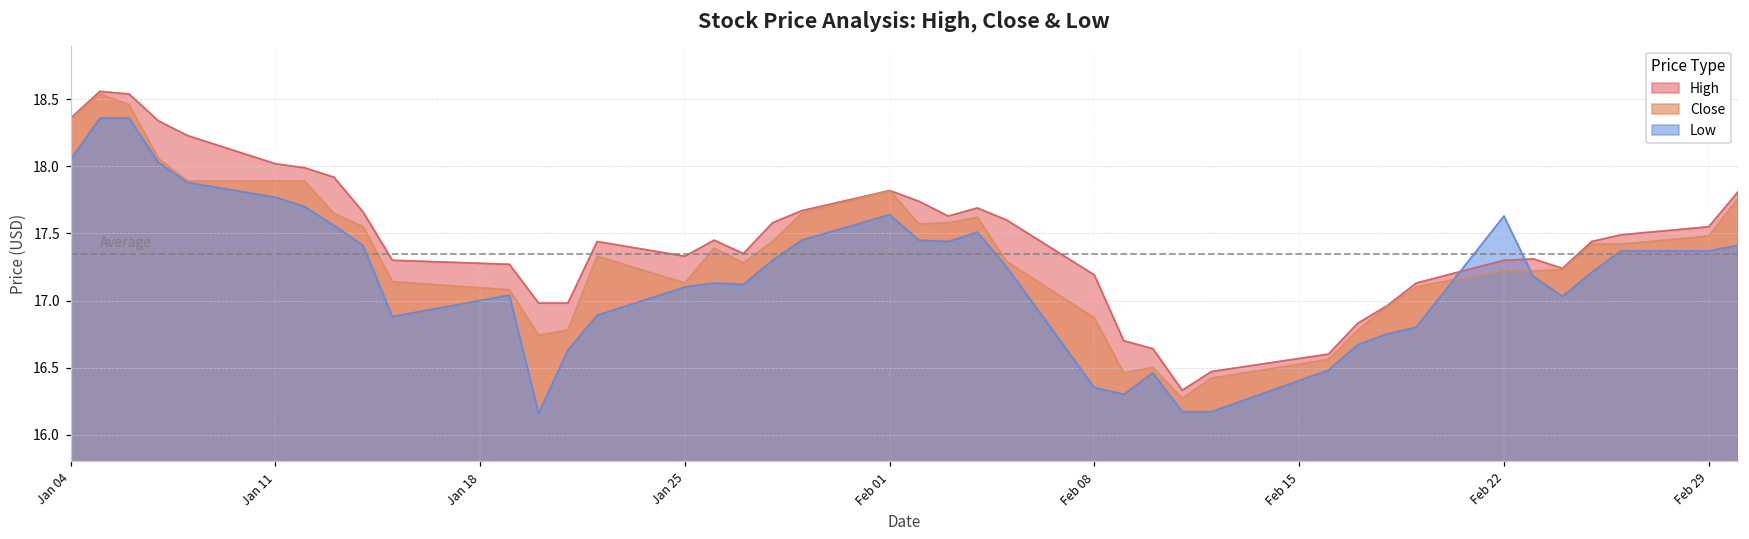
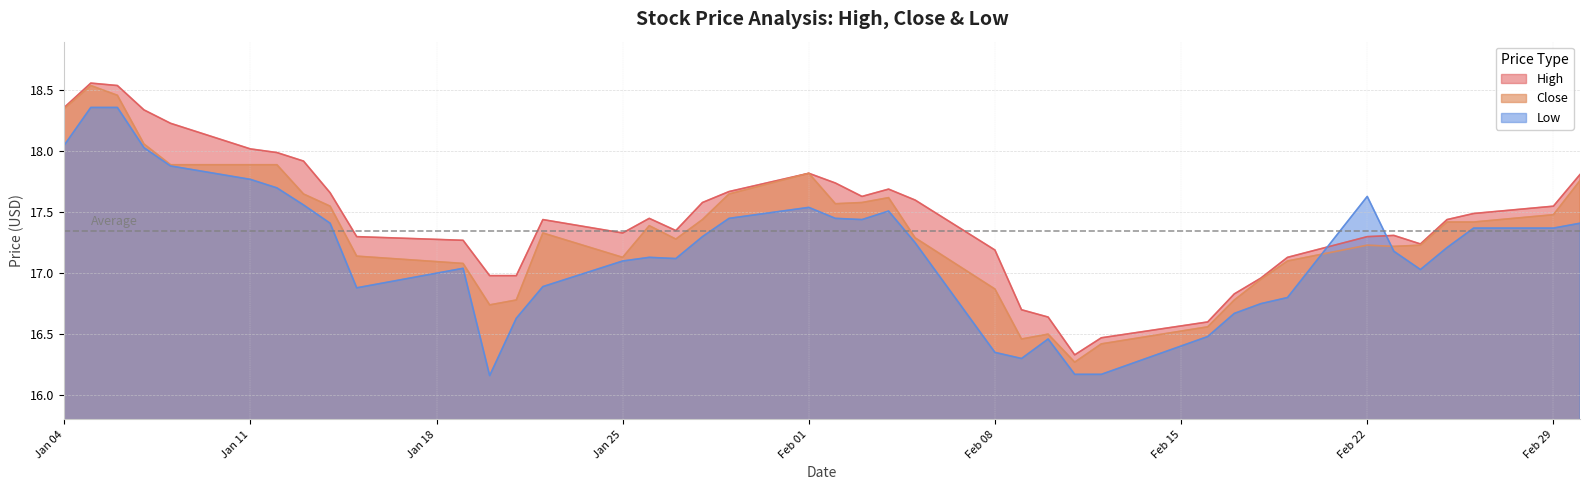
  {
    "Low": {
      "Jan 04": 18.05,
      "Jan 11": 17.77,
      "Jan 25": 17.10,
-     "Feb 01": 17.64,
+     "Feb 01": 17.54,
      "Feb 08": 16.35,
      "Feb 22": 17.63,
      "Feb 29": 17.37
    }
  }
